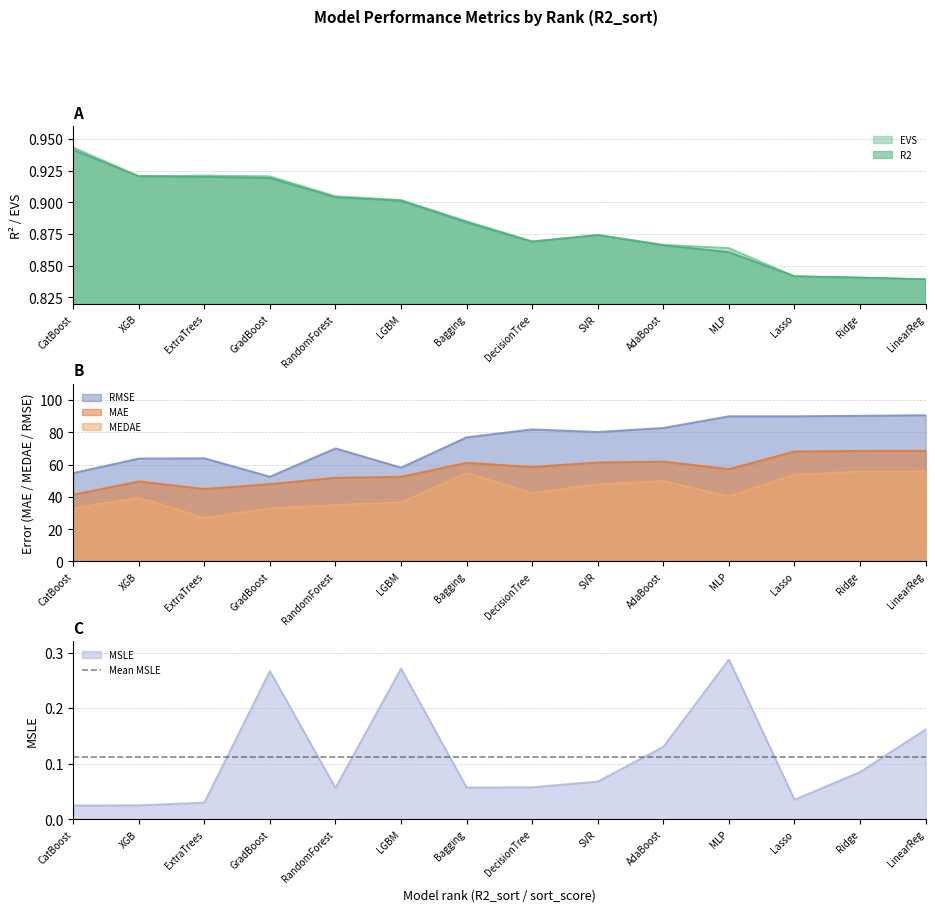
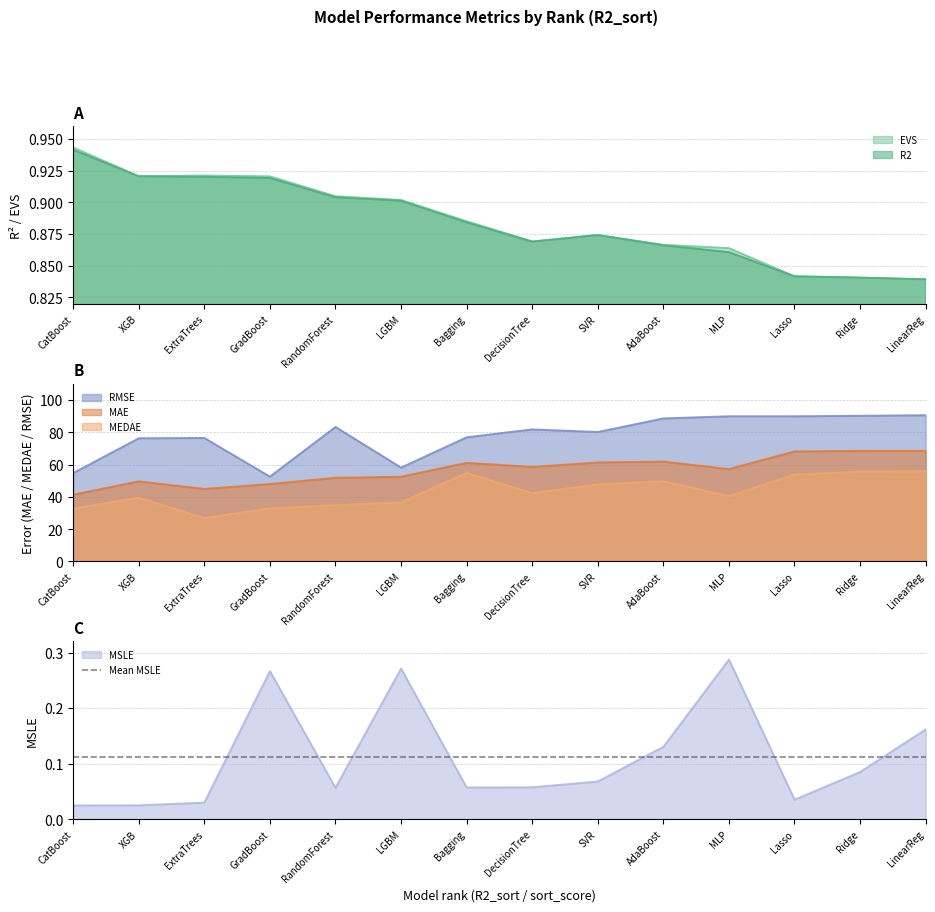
  {
    "B": {
      "RMSE": {
        "CatBoost": 55,
-       "XGB": 64,
-       "ExtraTrees": 64,
+       "XGB": 76,
+       "ExtraTrees": 76,
        "GradBoost": 52,
-       "RandomForest": 70,
+       "RandomForest": 83,
        "LGBM": 58,
        "Bagging": 77,
        "DecisionTree": 82,
        "SVR": 80,
-       "AdaBoost": 83,
+       "AdaBoost": 89,
        "MLP": 90,
        "Lasso": 90,
        "Ridge": 90,
        "LinearReg": 91
      }
    },
    "C": {
      "CatBoost": 0.02,
      "XGB": 0.02,
      "ExtraTrees": 0.03,
      "GradBoost": 0.27,
      "RandomForest": 0.06,
      "LGBM": 0.27,
      "Bagging": 0.06,
      "DecisionTree": 0.06,
      "SVR": 0.07,
      "AdaBoost": 0.13,
      "MLP": 0.29,
      "Lasso": 0.03,
      "Ridge": 0.08,
      "LinearReg": 0.16
    }
  }
